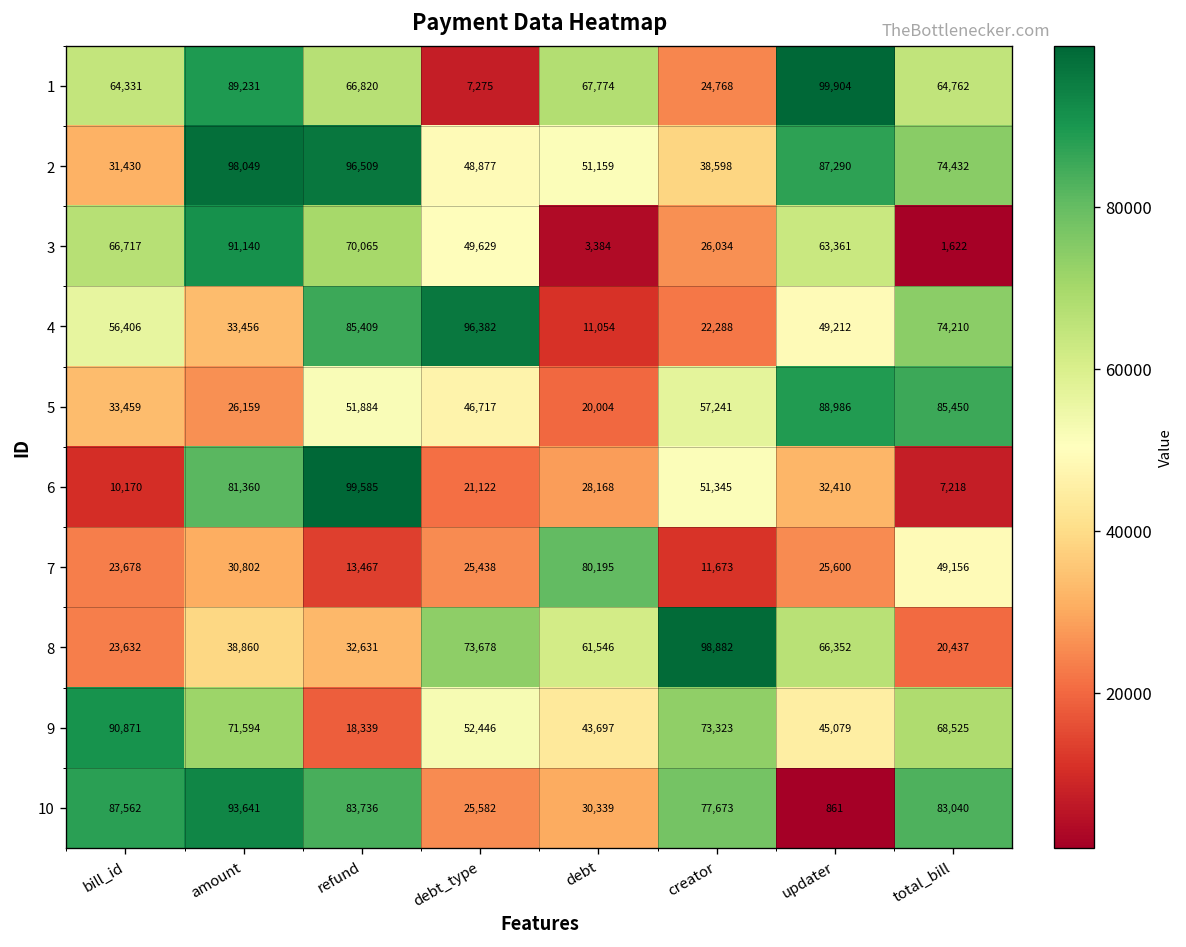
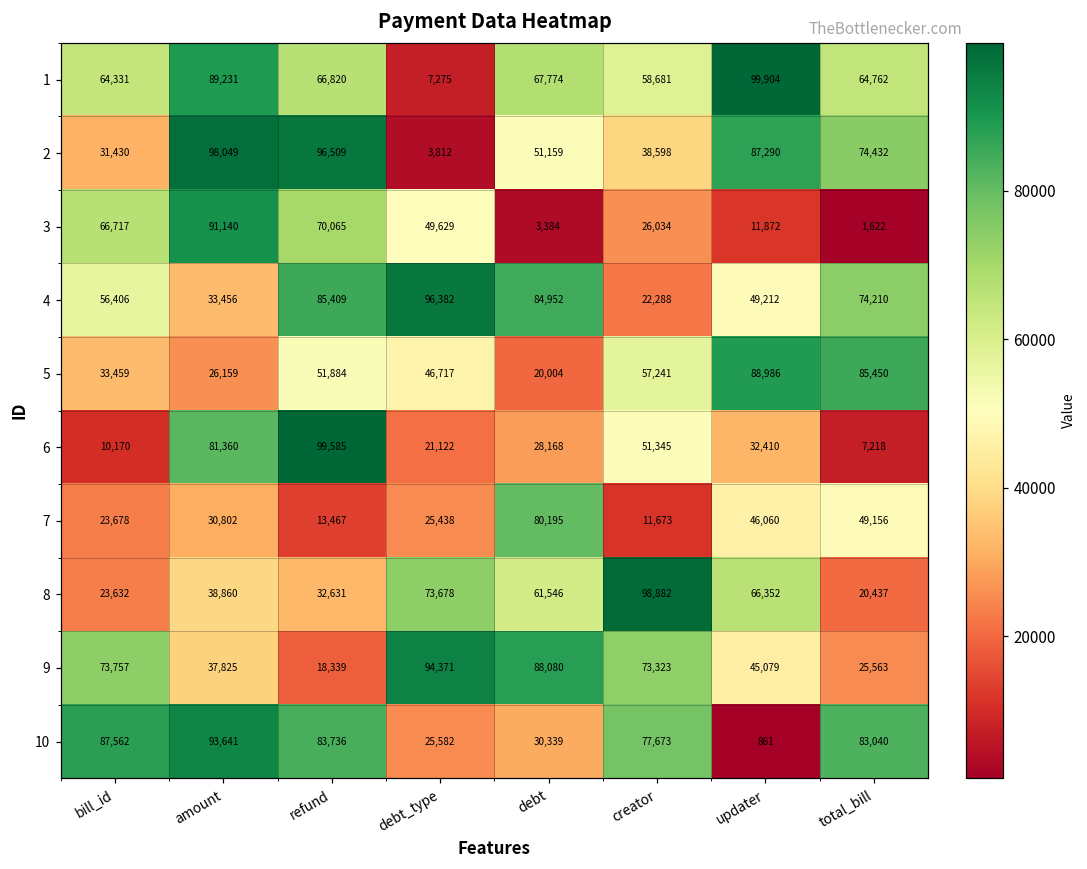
  {
    "1": {
      "bill_id": "64,331",
      "amount": "89,231",
      "refund": "66,820",
      "debt_type": "7,275",
      "debt": "67,774",
-     "creator": "24,768",
+     "creator": "58,681",
      "updater": "99,904",
      "total_bill": "64,762"
    },
    "2": {
      "bill_id": "31,430",
      "amount": "98,049",
      "refund": "96,509",
-     "debt_type": "48,877",
+     "debt_type": "3,812",
      "debt": "51,159",
      "creator": "38,598",
      "updater": "87,290",
      "total_bill": "74,432"
    },
    "3": {
      "bill_id": "66,717",
      "amount": "91,140",
      "refund": "70,065",
      "debt_type": "49,629",
      "debt": "3,384",
      "creator": "26,034",
-     "updater": "63,361",
+     "updater": "11,872",
      "total_bill": "1,622"
    },
    "4": {
      "bill_id": "56,406",
      "amount": "33,456",
      "refund": "85,409",
      "debt_type": "96,382",
-     "debt": "11,054",
+     "debt": "84,952",
      "creator": "22,288",
      "updater": "49,212",
      "total_bill": "74,210"
    },
    "5": {
      "bill_id": "33,459",
      "amount": "26,159",
      "refund": "51,884",
      "debt_type": "46,717",
      "debt": "20,004",
      "creator": "57,241",
      "updater": "88,986",
      "total_bill": "85,450"
    },
    "6": {
      "bill_id": "10,170",
      "amount": "81,360",
      "refund": "99,585",
      "debt_type": "21,122",
      "debt": "28,168",
      "creator": "51,345",
      "updater": "32,410",
      "total_bill": "7,218"
    },
    "7": {
      "bill_id": "23,678",
      "amount": "30,802",
      "refund": "13,467",
      "debt_type": "25,438",
      "debt": "80,195",
      "creator": "11,673",
-     "updater": "25,600",
+     "updater": "46,060",
      "total_bill": "49,156"
    },
    "8": {
      "bill_id": "23,632",
      "amount": "38,860",
      "refund": "32,631",
      "debt_type": "73,678",
      "debt": "61,546",
      "creator": "98,882",
      "updater": "66,352",
      "total_bill": "20,437"
    },
    "9": {
-     "bill_id": "90,871",
-     "amount": "71,594",
+     "bill_id": "73,757",
+     "amount": "37,825",
      "refund": "18,339",
-     "debt_type": "52,446",
-     "debt": "43,697",
+     "debt_type": "94,371",
+     "debt": "88,080",
      "creator": "73,323",
      "updater": "45,079",
-     "total_bill": "68,525"
+     "total_bill": "25,563"
    },
    "10": {
      "bill_id": "87,562",
      "amount": "93,641",
      "refund": "83,736",
      "debt_type": "25,582",
      "debt": "30,339",
      "creator": "77,673",
      "updater": "861",
      "total_bill": "83,040"
    }
  }
